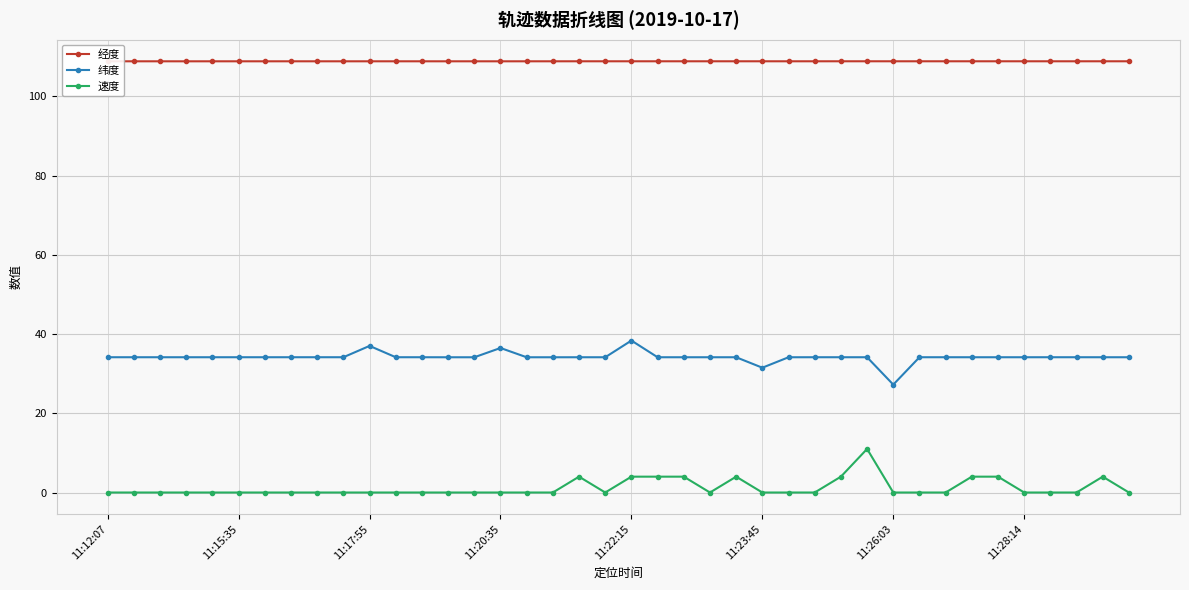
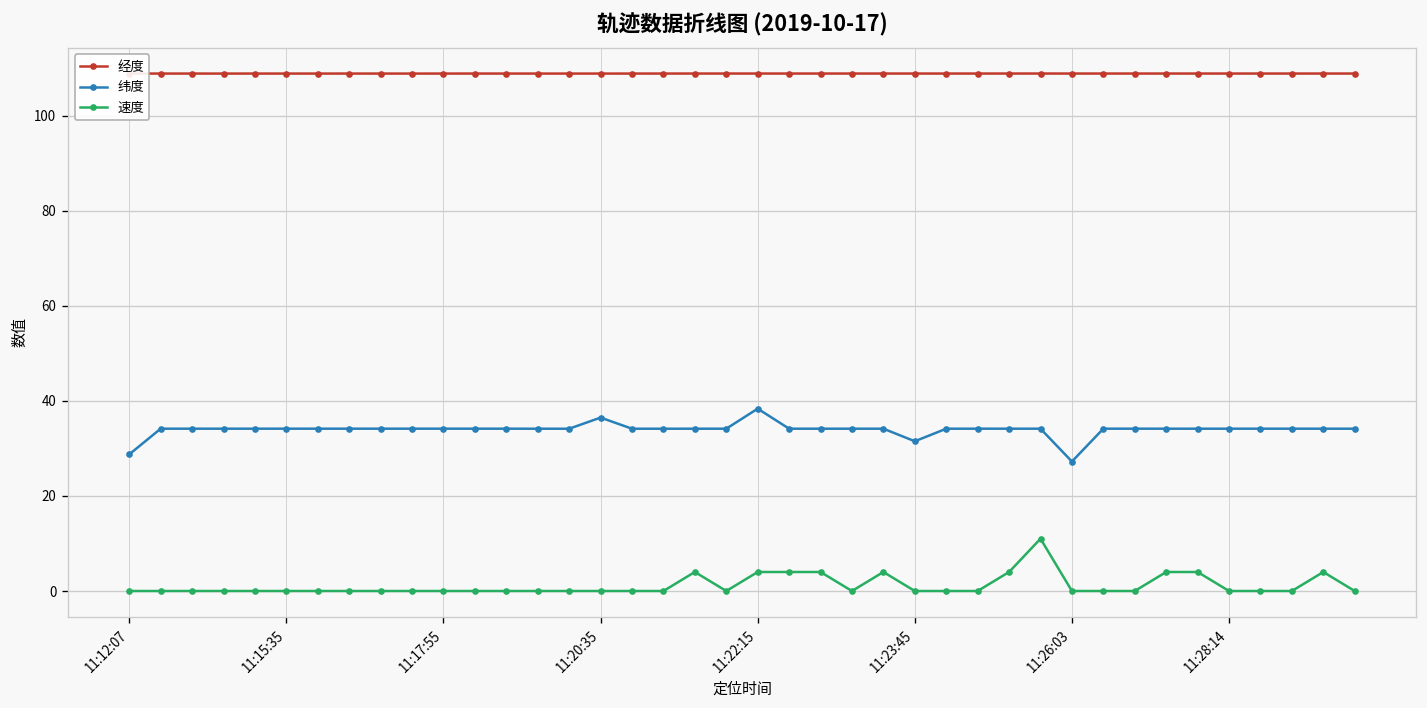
  {
    "经度": {
      "11:15:35": 109,
      "11:17:55": 109,
      "11:20:35": 109,
      "11:22:15": 109,
      "11:23:45": 109,
      "11:26:03": 109,
      "11:28:14": 109
    },
    "纬度": {
-     "11:12:07": 34,
+     "11:12:07": 29,
      "11:15:35": 34,
-     "11:17:55": 37,
+     "11:17:55": 34,
      "11:20:35": 36,
      "11:22:15": 38,
      "11:23:45": 32,
      "11:26:03": 27,
      "11:28:14": 34
    },
    "速度": {
      "11:12:07": 0,
      "11:15:35": 0,
      "11:17:55": 0,
      "11:20:35": 0,
      "11:22:15": 4,
      "11:23:45": 0,
      "11:26:03": 0,
      "11:28:14": 0
    }
  }
